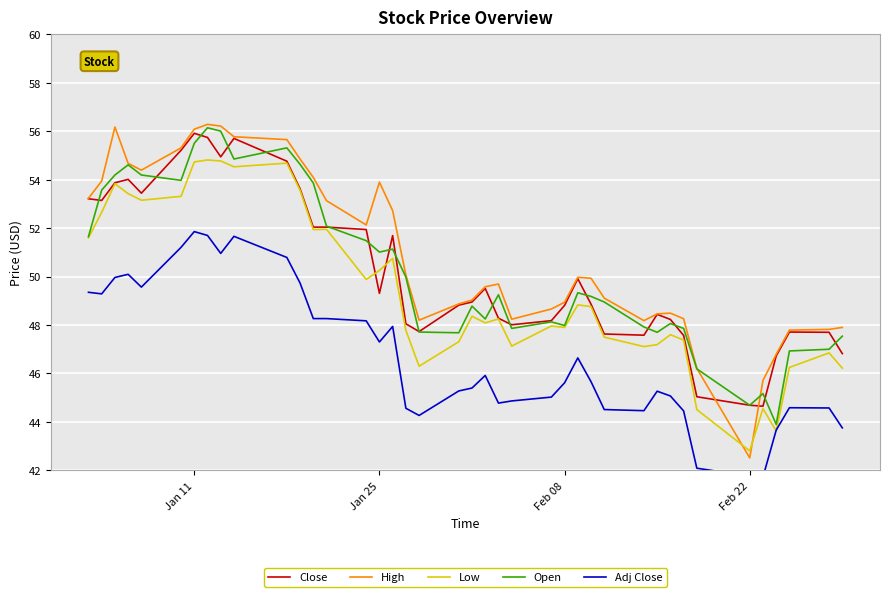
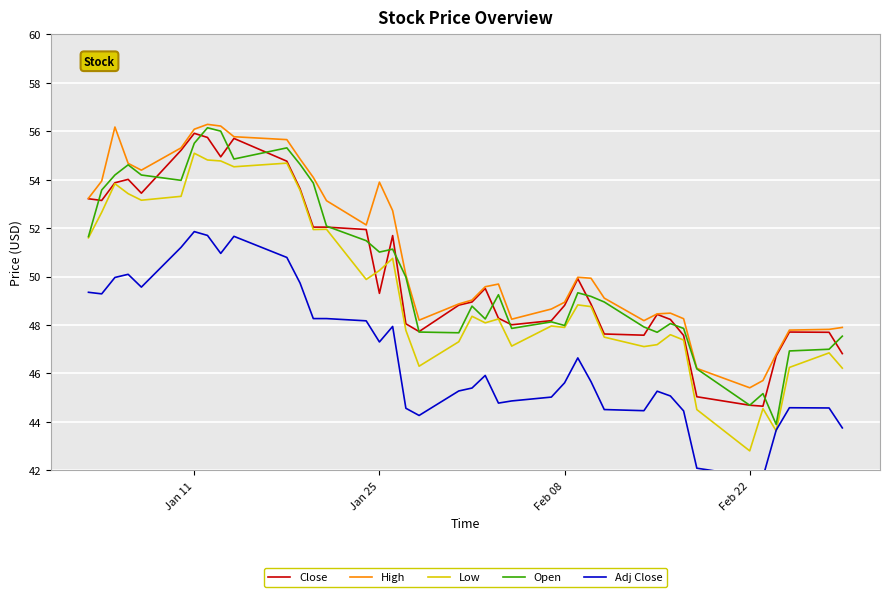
  {
    "Close": {
      "Jan 11": 55.9,
      "Jan 25": 49.3,
      "Feb 08": 48.8
    },
    "High": {
      "Jan 11": 56.1,
      "Jan 25": 53.9,
      "Feb 08": 48.9,
-     "Feb 22": 42.5
+     "Feb 22": 45.4
    },
    "Low": {
-     "Jan 11": 54.7,
+     "Jan 11": 55.1,
      "Jan 25": 50.3,
      "Feb 22": 42.8
    },
    "Open": {
      "Jan 11": 55.5,
      "Jan 25": 51.0
    },
    "Adj Close": {
      "Jan 11": 51.9,
      "Jan 25": 47.3,
      "Feb 08": 45.6
    }
  }
